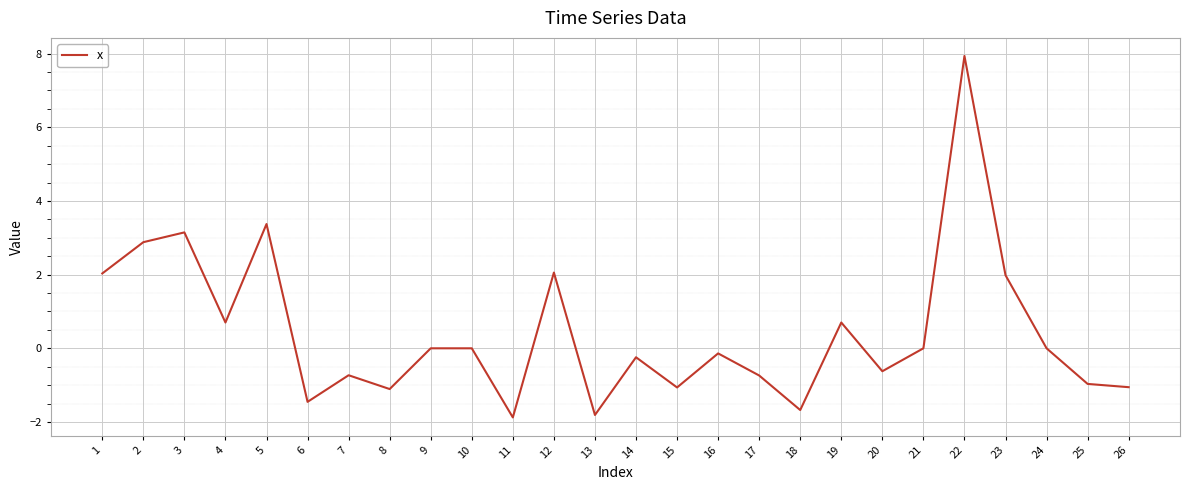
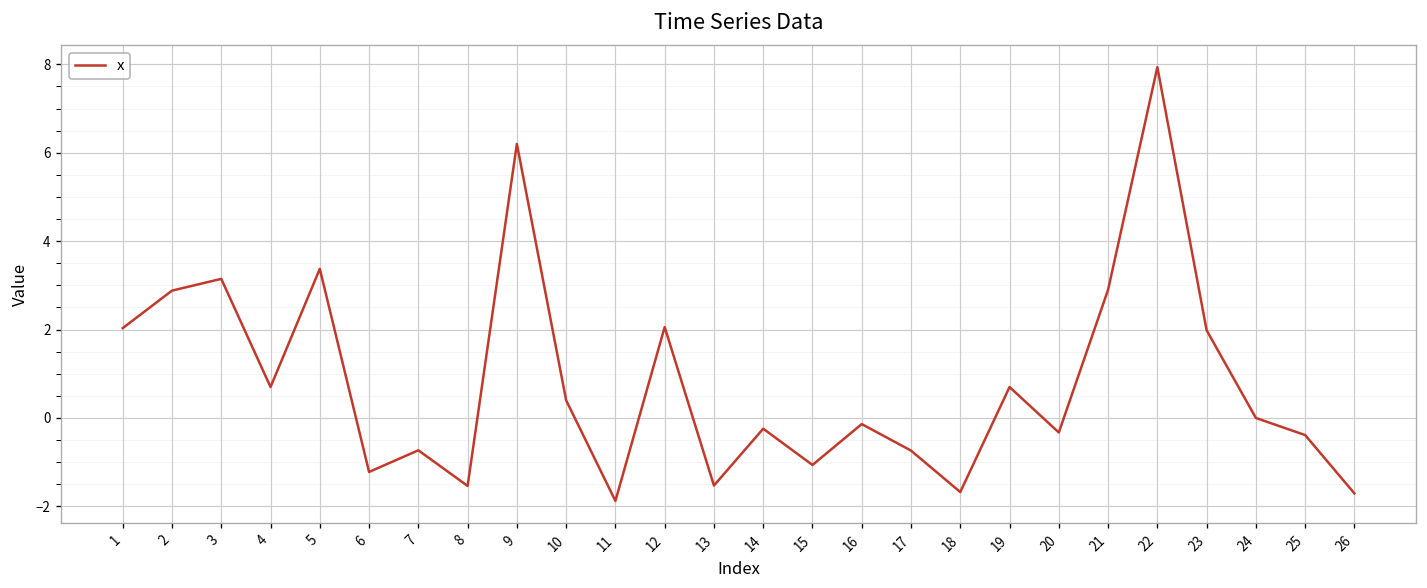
  {
    "1": 2.0,
    "2": 2.9,
    "3": 3.1,
    "4": 0.7,
    "5": 3.4,
-   "6": -1.5,
+   "6": -1.2,
    "7": -0.7,
-   "8": -1.1,
-   "9": 0.0,
-   "10": 0.0,
+   "8": -1.5,
+   "9": 6.2,
+   "10": 0.4,
    "11": -1.9,
    "12": 2.1,
-   "13": -1.8,
+   "13": -1.5,
    "14": -0.2,
    "15": -1.1,
    "16": -0.1,
    "17": -0.7,
    "18": -1.7,
    "19": 0.7,
-   "20": -0.6,
-   "21": 0.0,
+   "20": -0.3,
+   "21": 2.9,
    "22": 7.9,
    "23": 2.0,
    "24": 0.0,
-   "25": -1.0,
-   "26": -1.1
+   "25": -0.4,
+   "26": -1.7
  }
